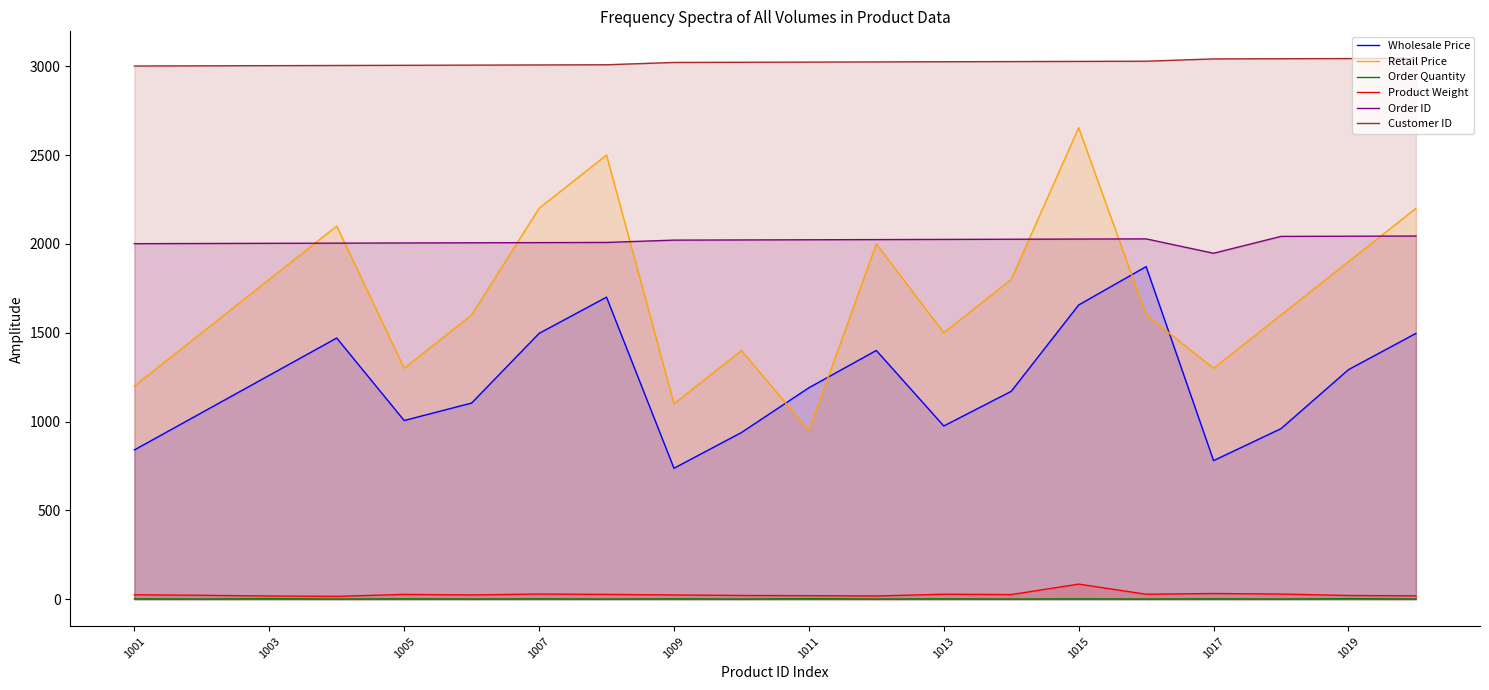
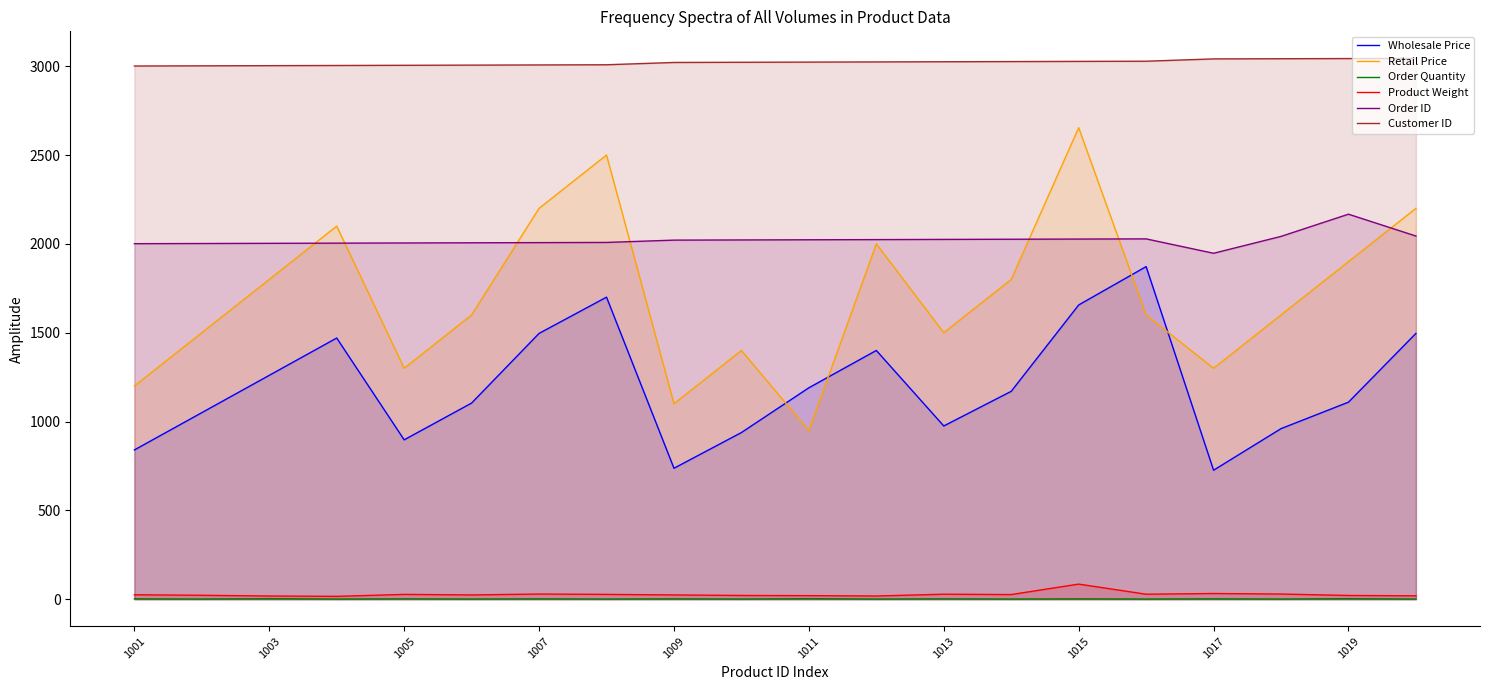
  {
    "Wholesale Price": {
      "1001": 840,
      "1003": 1260,
-     "1005": 1010,
+     "1005": 900,
      "1007": 1500,
      "1009": 740,
      "1011": 1190,
      "1013": 980,
      "1015": 1660,
-     "1017": 780,
-     "1019": 1290
+     "1017": 730,
+     "1019": 1110
    },
    "Retail Price": {
      "1001": 1200,
      "1003": 1800,
      "1005": 1300,
      "1007": 2200,
      "1009": 1100,
      "1011": 950,
      "1013": 1500,
      "1015": 2650,
      "1017": 1300,
      "1019": 1900
    },
    "Order Quantity": {
      "1001": 0,
      "1003": 0,
      "1005": 0,
      "1007": 0,
      "1009": 0,
      "1011": 0,
      "1013": 0,
      "1015": 0,
      "1017": 0,
      "1019": 0
    },
    "Product Weight": {
      "1001": 30,
      "1003": 20,
      "1005": 30,
      "1007": 30,
      "1009": 20,
      "1011": 20,
      "1013": 30,
      "1015": 90,
      "1017": 30,
      "1019": 20
    },
    "Order ID": {
      "1001": 2000,
      "1003": 2000,
      "1005": 2010,
      "1007": 2010,
      "1009": 2020,
      "1011": 2020,
      "1013": 2030,
      "1015": 2030,
      "1017": 1950,
-     "1019": 2040
+     "1019": 2170
    },
    "Customer ID": {
      "1001": 3000,
      "1003": 3000,
      "1005": 3010,
      "1007": 3010,
      "1009": 3020,
      "1011": 3020,
      "1013": 3030,
      "1015": 3030,
      "1017": 3040,
      "1019": 3040
    }
  }
